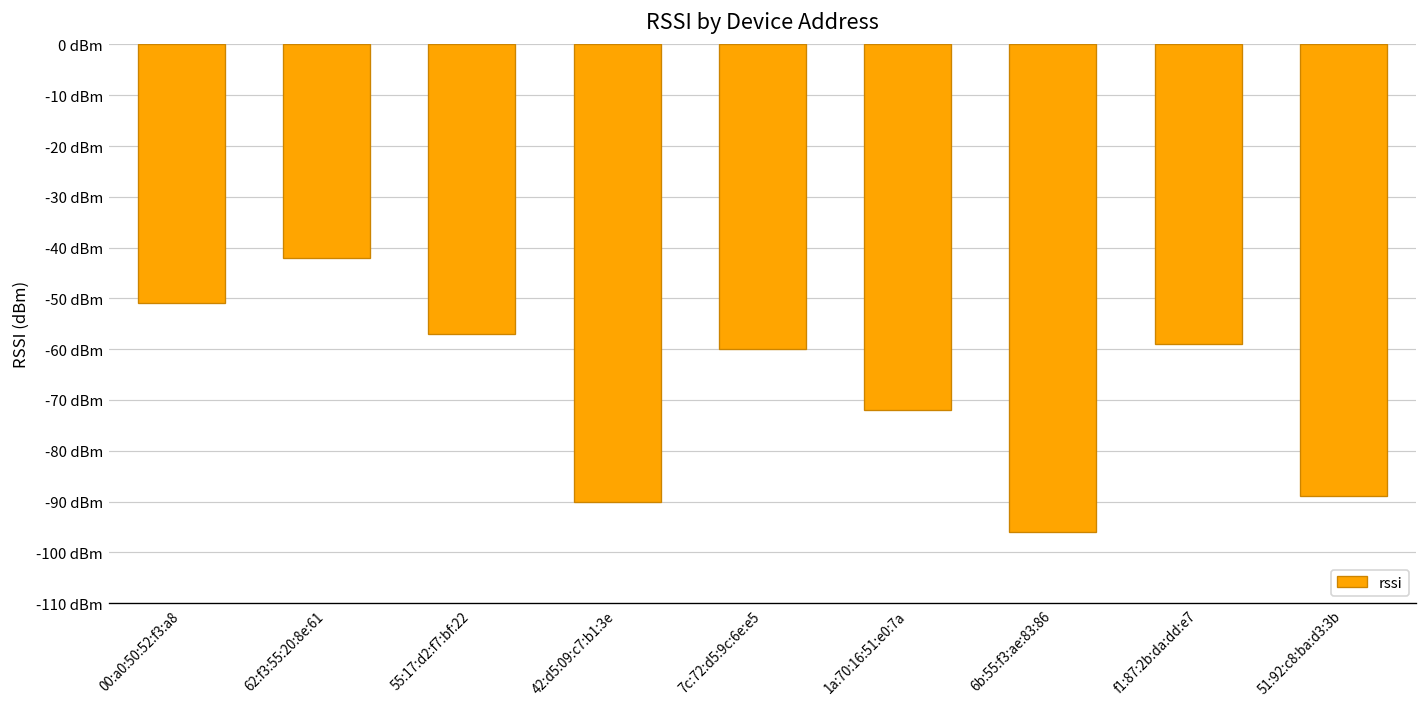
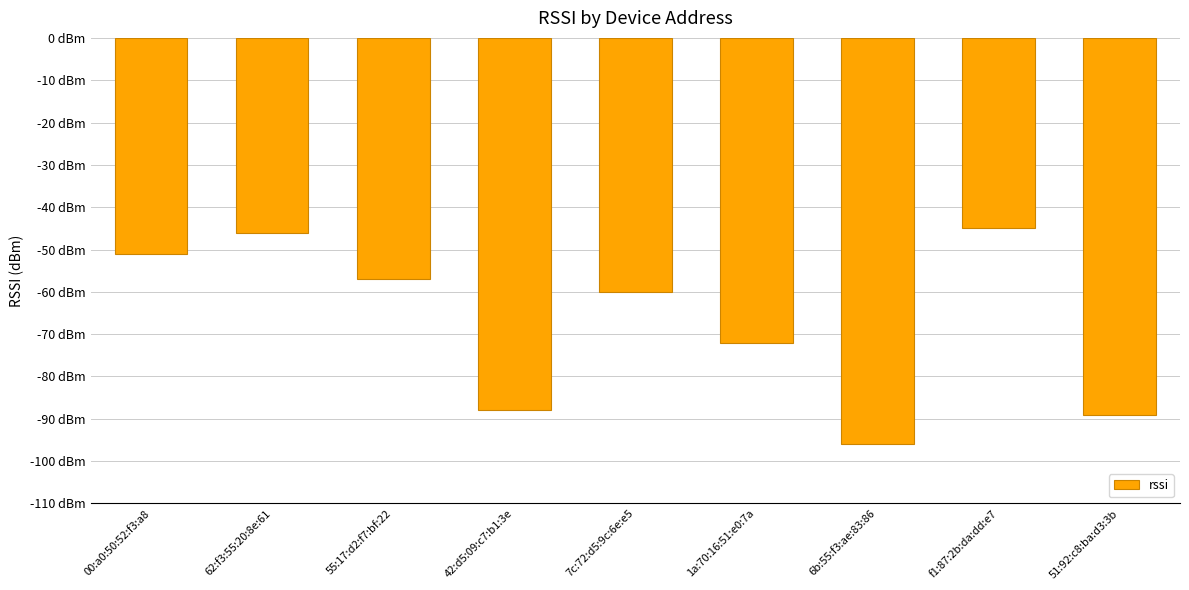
  {
    "00:a0:50:52:f3:a8": "-51 dBm",
-   "62:f3:55:20:8e:61": "-42 dBm",
+   "62:f3:55:20:8e:61": "-46 dBm",
    "55:17:d2:f7:bf:22": "-57 dBm",
-   "42:d5:09:c7:b1:3e": "-90 dBm",
+   "42:d5:09:c7:b1:3e": "-88 dBm",
    "7c:72:d5:9c:6e:e5": "-60 dBm",
    "1a:70:16:51:e0:7a": "-72 dBm",
    "6b:55:f3:ae:83:86": "-96 dBm",
-   "f1:87:2b:da:dd:e7": "-59 dBm",
+   "f1:87:2b:da:dd:e7": "-45 dBm",
    "51:92:c8:ba:d3:3b": "-89 dBm"
  }
